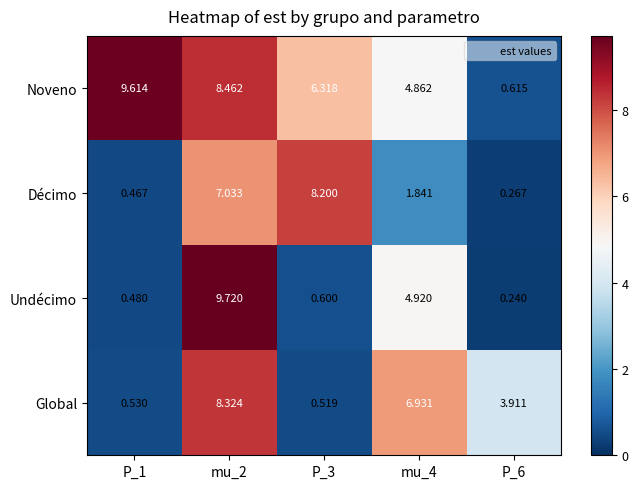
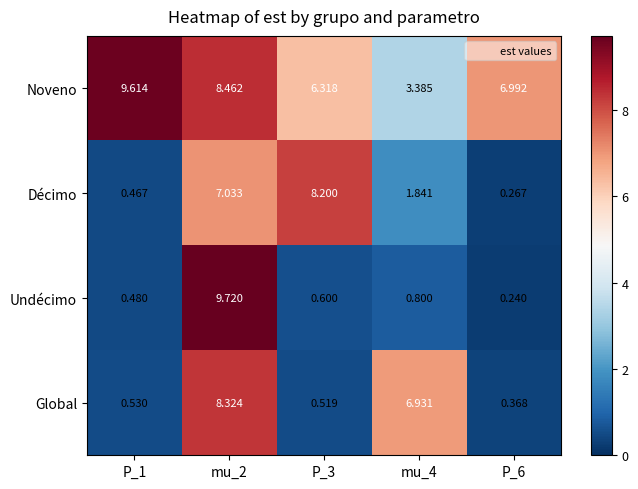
  {
    "Noveno": {
      "P_1": 9.614,
      "mu_2": 8.462,
      "P_3": 6.318,
-     "mu_4": 4.862,
-     "P_6": 0.615
+     "mu_4": 3.385,
+     "P_6": 6.992
    },
    "Décimo": {
      "P_1": 0.467,
      "mu_2": 7.033,
      "P_3": 8.200,
      "mu_4": 1.841,
      "P_6": 0.267
    },
    "Undécimo": {
      "P_1": 0.480,
      "mu_2": 9.720,
      "P_3": 0.600,
-     "mu_4": 4.920,
+     "mu_4": 0.800,
      "P_6": 0.240
    },
    "Global": {
      "P_1": 0.530,
      "mu_2": 8.324,
      "P_3": 0.519,
      "mu_4": 6.931,
-     "P_6": 3.911
+     "P_6": 0.368
    }
  }
